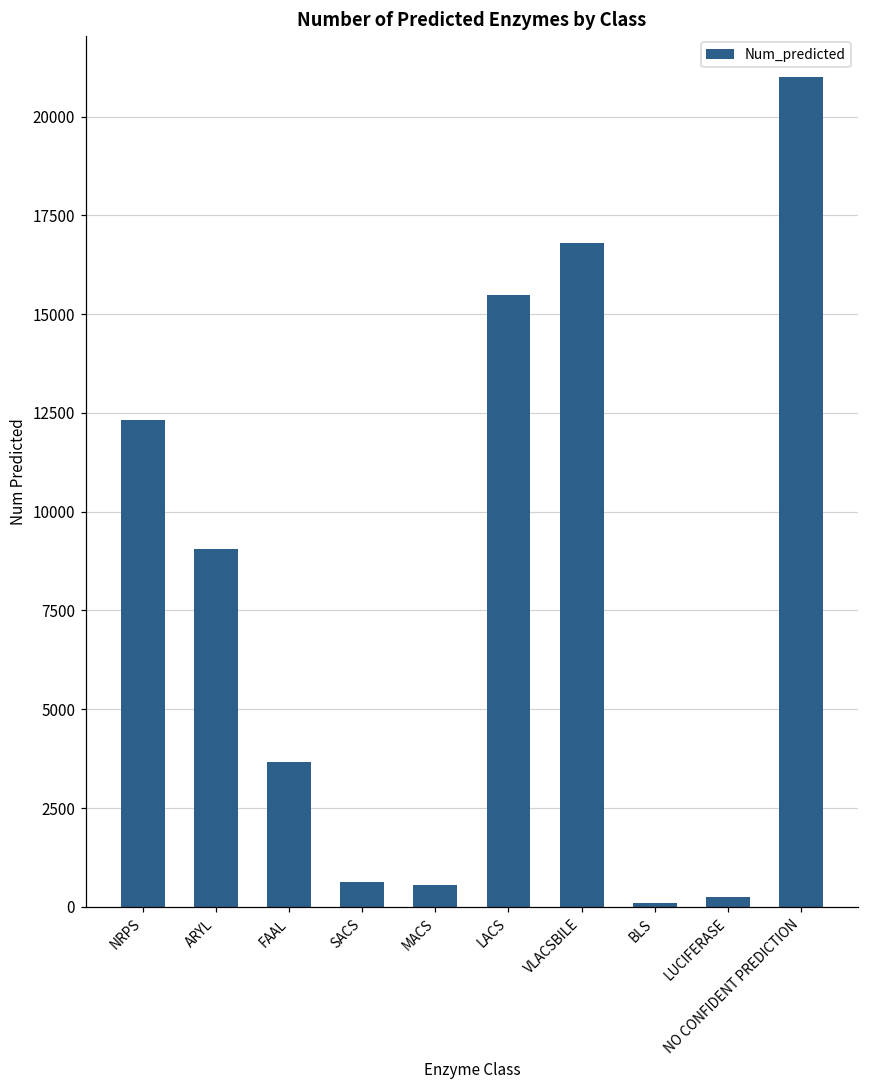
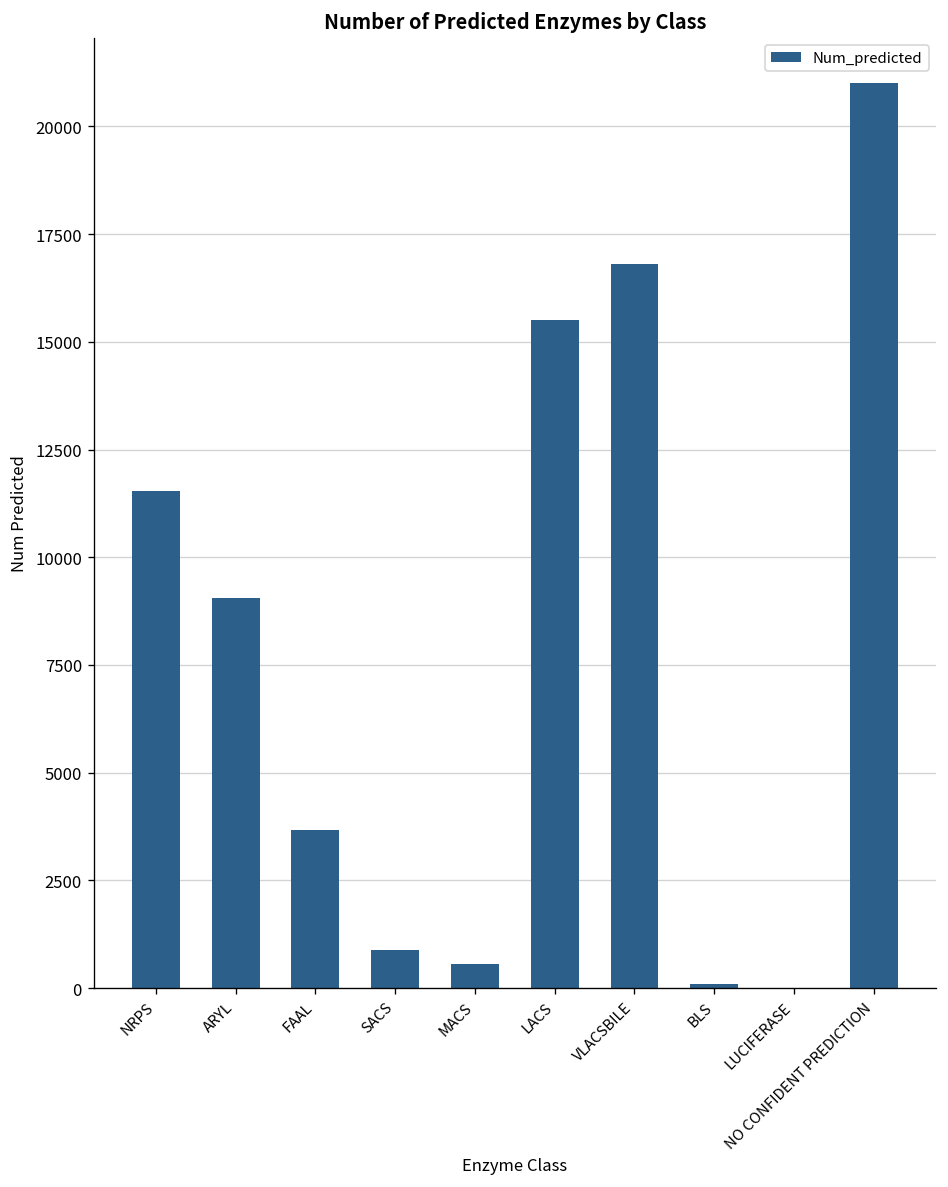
  {
-   "NRPS": 12300,
+   "NRPS": 11500,
    "ARYL": 9100,
    "FAAL": 3700,
-   "SACS": 600,
+   "SACS": 900,
    "MACS": 600,
    "LACS": 15500,
    "VLACSBILE": 16800,
    "BLS": 100,
-   "LUCIFERASE": 200,
+   "LUCIFERASE": 0,
    "NO CONFIDENT PREDICTION": 21000
  }
